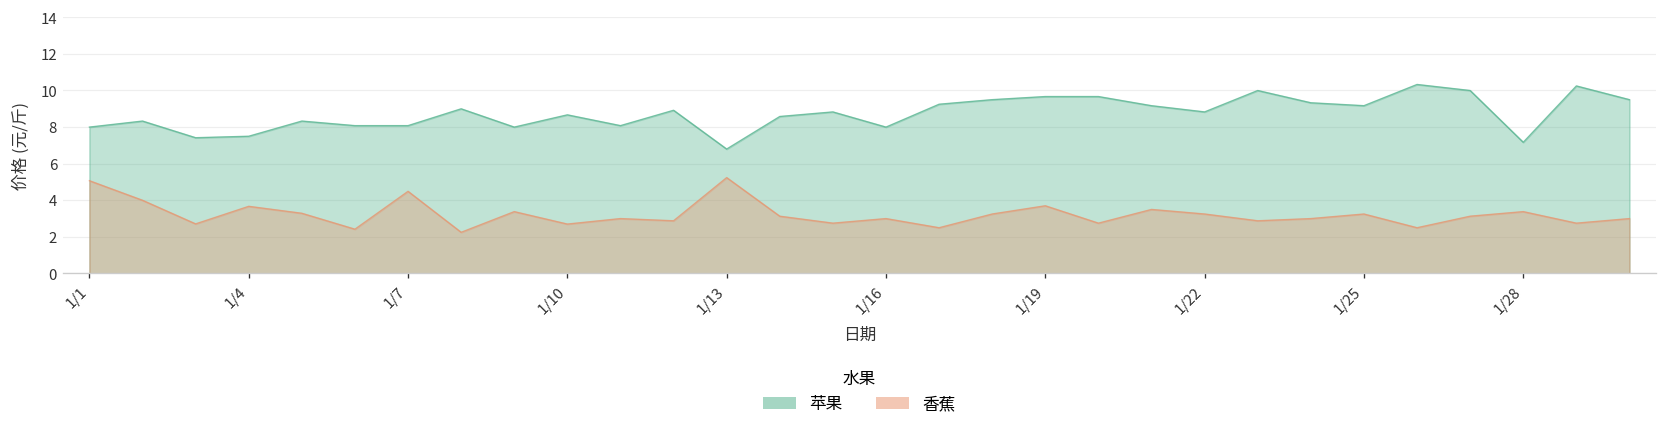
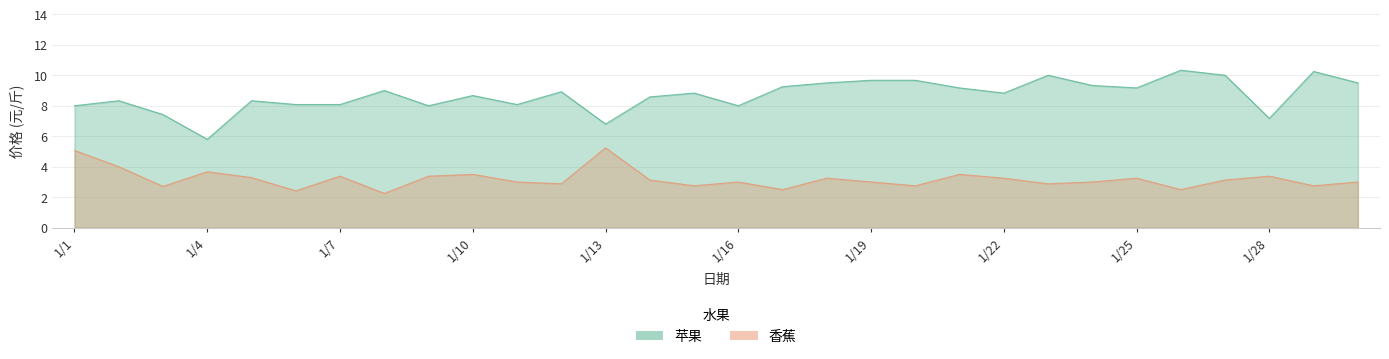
  {
    "苹果": {
      "1/1": 8.0,
-     "1/4": 7.5,
+     "1/4": 5.8,
      "1/7": 8.1,
      "1/10": 8.7,
      "1/13": 6.8,
      "1/16": 8.0,
      "1/19": 9.7,
      "1/22": 8.8,
      "1/25": 9.2,
      "1/28": 7.2
    },
    "香蕉": {
      "1/1": 5.1,
      "1/4": 3.7,
-     "1/7": 4.5,
-     "1/10": 2.7,
+     "1/7": 3.4,
+     "1/10": 3.5,
      "1/13": 5.2,
      "1/16": 3.0,
-     "1/19": 3.7,
+     "1/19": 3.0,
      "1/22": 3.3,
      "1/25": 3.3,
      "1/28": 3.4
    }
  }
